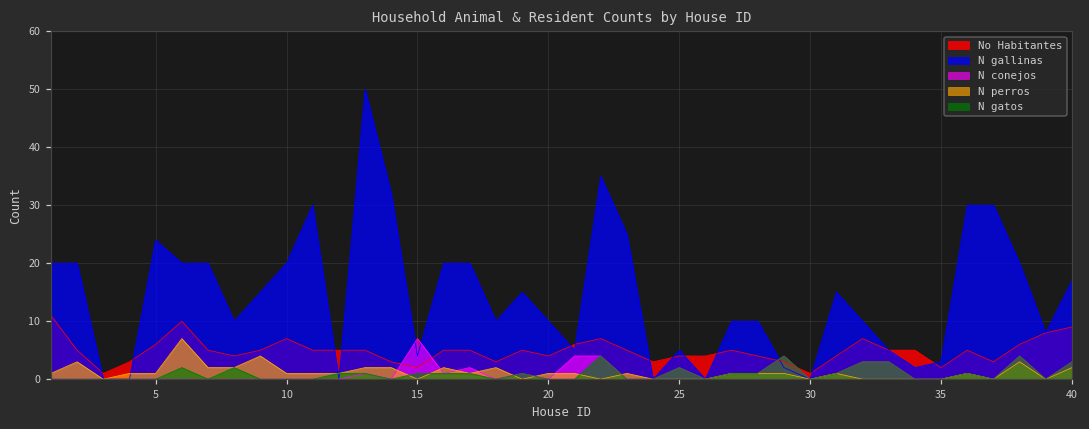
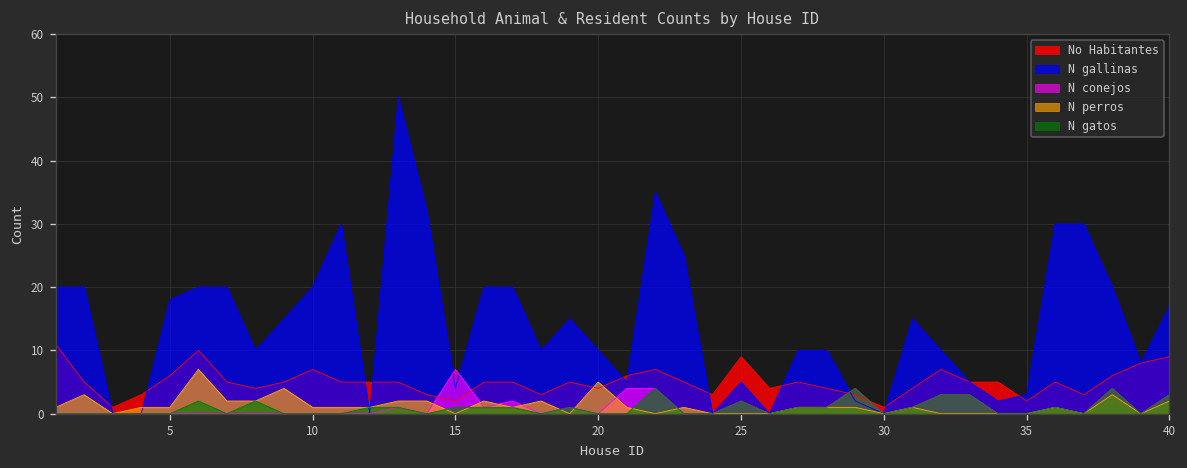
  {
    "No Habitantes": {
      "5": 6,
      "10": 7,
      "15": 2,
      "20": 4,
-     "25": 4,
+     "25": 9,
      "30": 1,
      "35": 2,
      "40": 9
    },
    "N gallinas": {
-     "5": 24,
+     "5": 18,
      "10": 20,
      "15": 4,
      "20": 10,
      "25": 5,
      "35": 3,
      "40": 17
    },
    "N conejos": {
      "15": 7
    },
    "N perros": {
      "5": 1,
      "10": 1,
      "15": 0,
-     "20": 1,
+     "20": 5,
      "25": 0,
      "40": 2
    },
    "N gatos": {
      "15": 1
    }
  }
